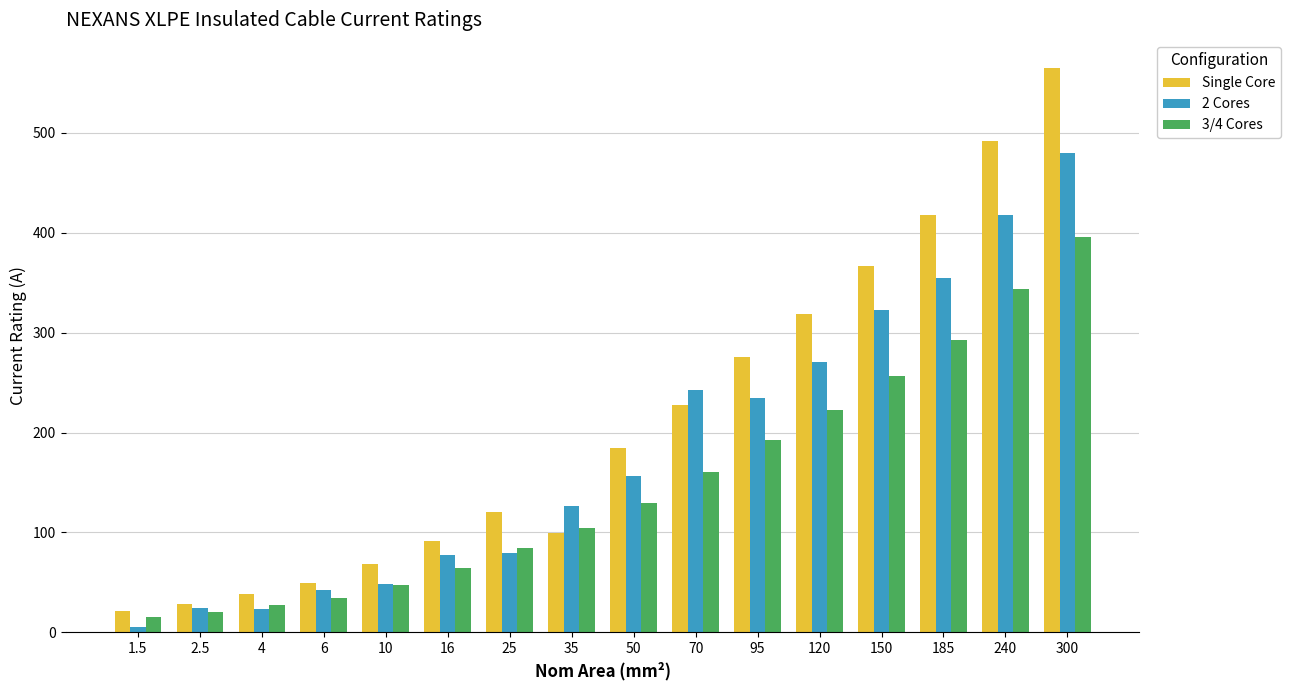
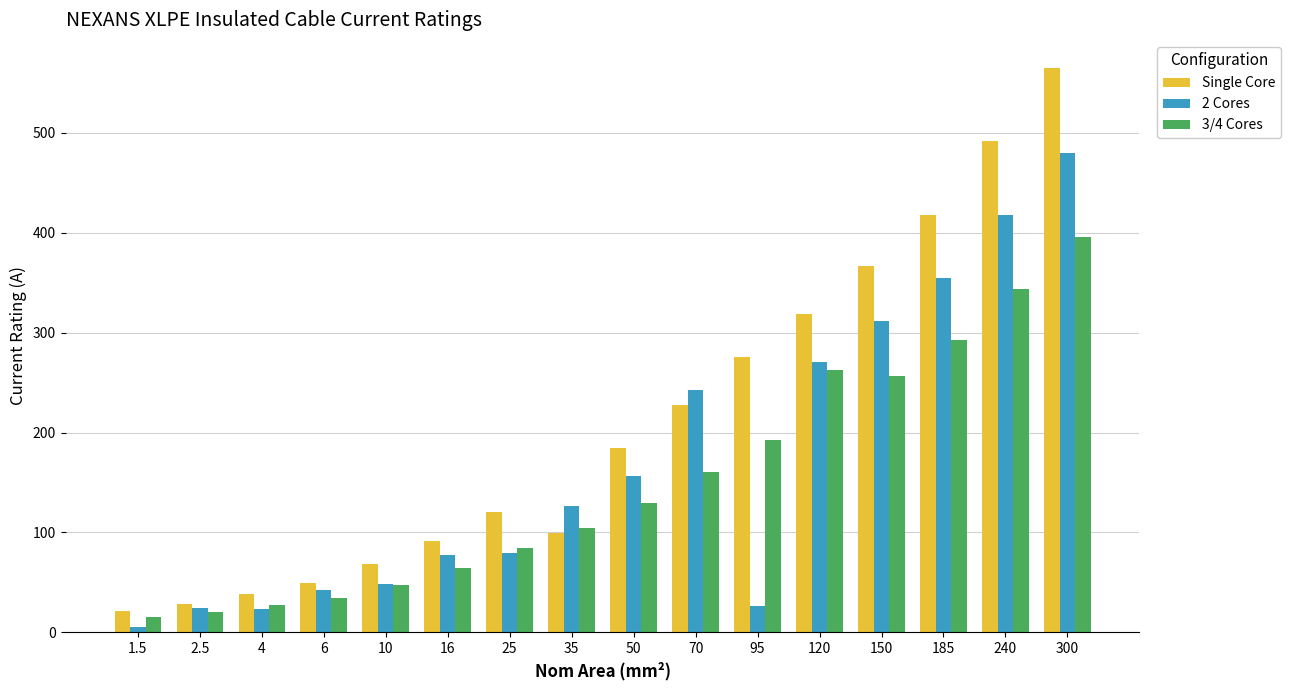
  {
    "Single Core": {
      "1.5": 20,
      "2.5": 30,
      "4": 40,
      "6": 50,
      "10": 70,
      "16": 90,
      "25": 120,
      "35": 100,
      "50": 180,
      "70": 230,
      "95": 280,
      "120": 320,
      "150": 370,
      "185": 420,
      "240": 490,
      "300": 570
    },
    "2 Cores": {
      "1.5": 10,
      "2.5": 20,
      "4": 20,
      "6": 40,
      "10": 50,
      "16": 80,
      "25": 80,
      "35": 130,
      "50": 160,
      "70": 240,
-     "95": 240,
+     "95": 30,
      "120": 270,
-     "150": 320,
+     "150": 310,
      "185": 360,
      "240": 420,
      "300": 480
    },
    "3/4 Cores": {
      "1.5": 20,
      "2.5": 20,
      "4": 30,
      "6": 30,
      "10": 50,
      "16": 60,
      "25": 80,
      "35": 100,
      "50": 130,
      "70": 160,
      "95": 190,
-     "120": 220,
+     "120": 260,
      "150": 260,
      "185": 290,
      "240": 340,
      "300": 400
    }
  }
